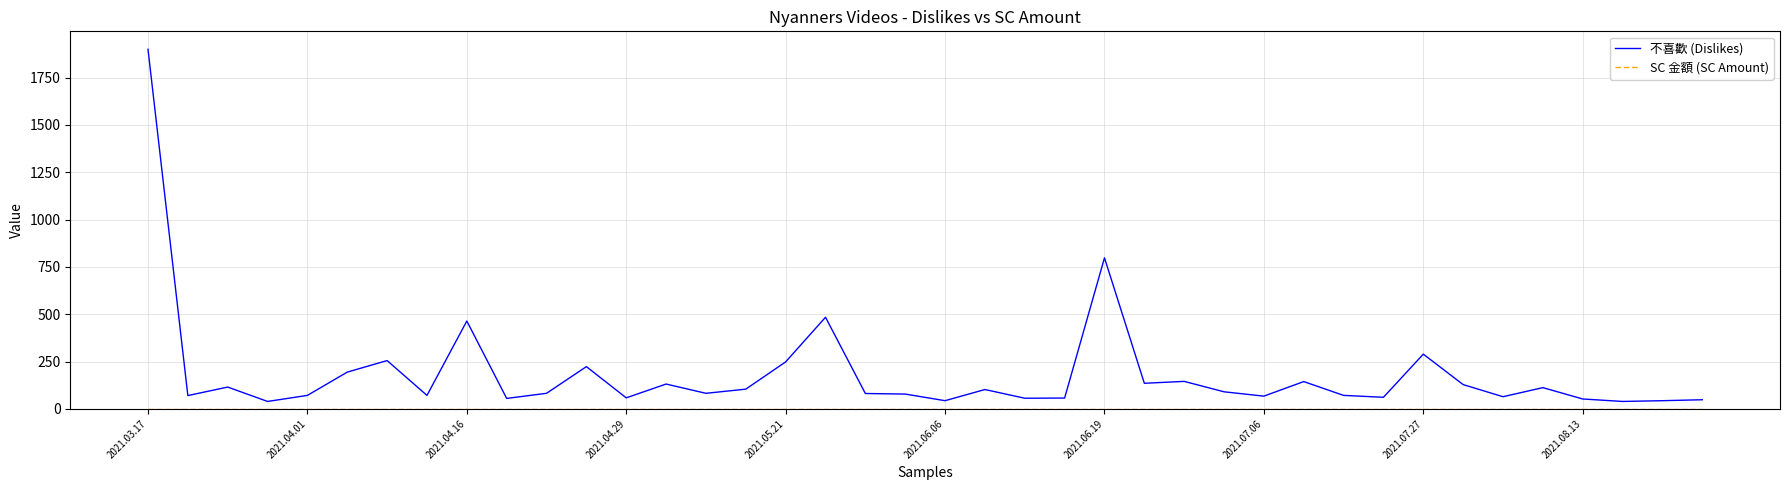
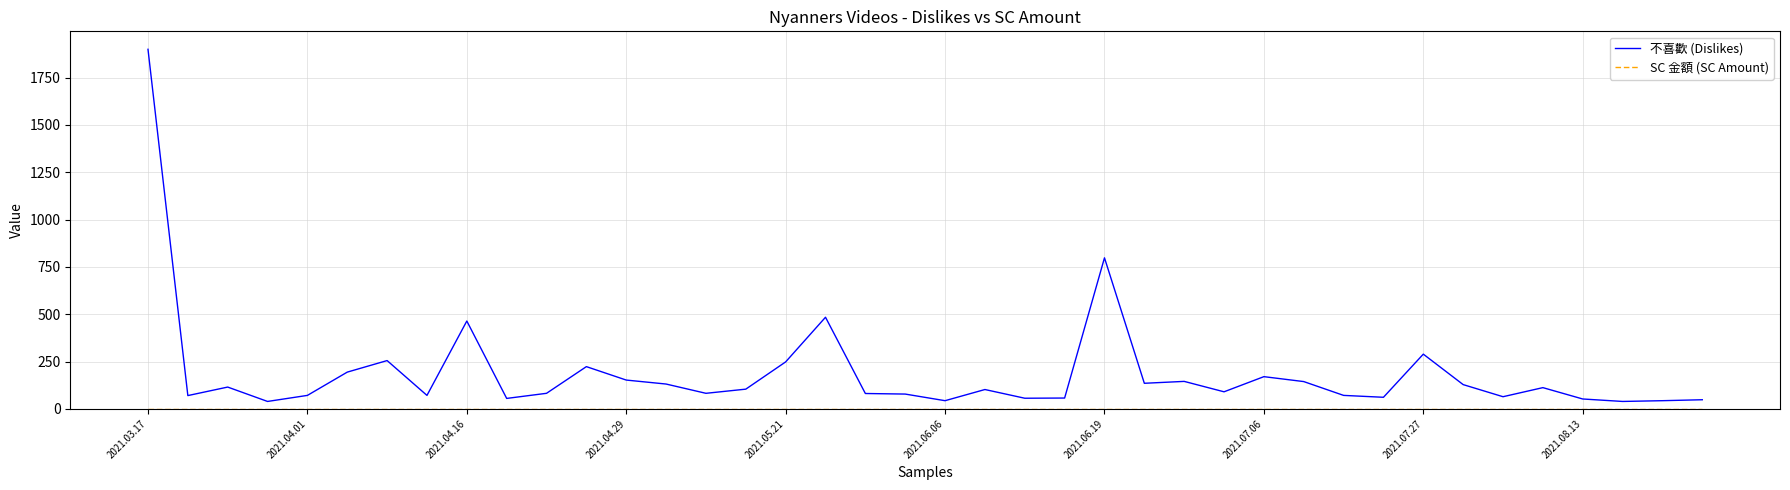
  {
    "不喜歡 (Dislikes)": {
      "2021.03.17": 1900,
      "2021.04.01": 70,
      "2021.04.16": 460,
-     "2021.04.29": 60,
+     "2021.04.29": 150,
      "2021.05.21": 250,
      "2021.06.06": 40,
      "2021.06.19": 800,
-     "2021.07.06": 70,
+     "2021.07.06": 170,
      "2021.07.27": 290,
      "2021.08.13": 50
    },
    "SC 金額 (SC Amount)": {
      "2021.03.17": 0,
      "2021.04.01": 0,
      "2021.04.16": 0,
      "2021.04.29": 0,
      "2021.05.21": 0,
      "2021.06.06": 0,
      "2021.06.19": 0,
      "2021.07.06": 0,
      "2021.07.27": 0,
      "2021.08.13": 0
    }
  }
